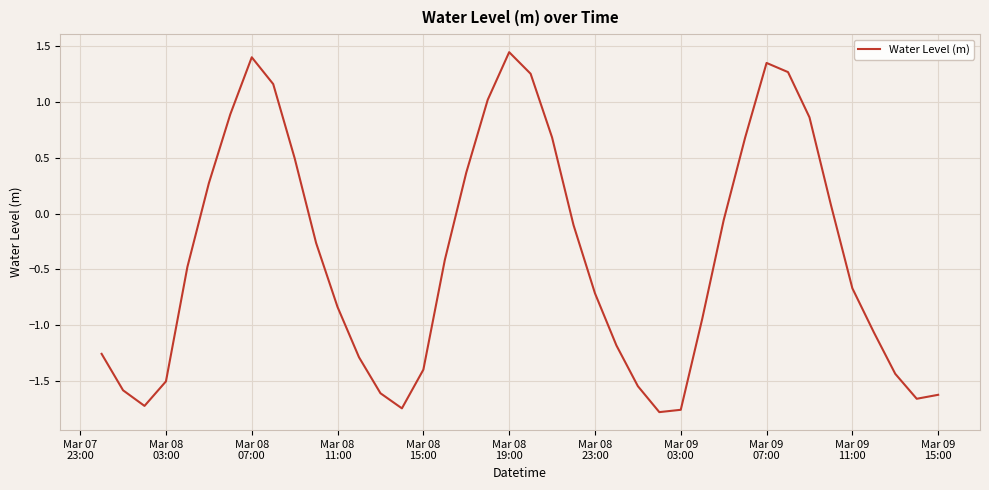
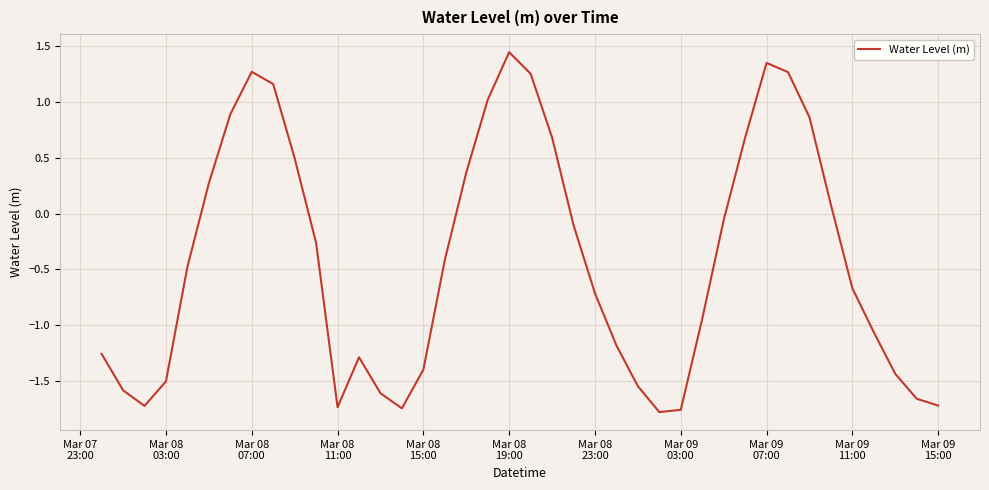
  {
    "Mar 08 03:00": -1.50,
-   "Mar 08 07:00": 1.40,
-   "Mar 08 11:00": -0.84,
+   "Mar 08 07:00": 1.27,
+   "Mar 08 11:00": -1.73,
    "Mar 08 15:00": -1.40,
    "Mar 08 19:00": 1.44,
    "Mar 08 23:00": -0.71,
    "Mar 09 03:00": -1.76,
    "Mar 09 07:00": 1.35,
    "Mar 09 11:00": -0.67,
-   "Mar 09 15:00": -1.62
+   "Mar 09 15:00": -1.72
  }
